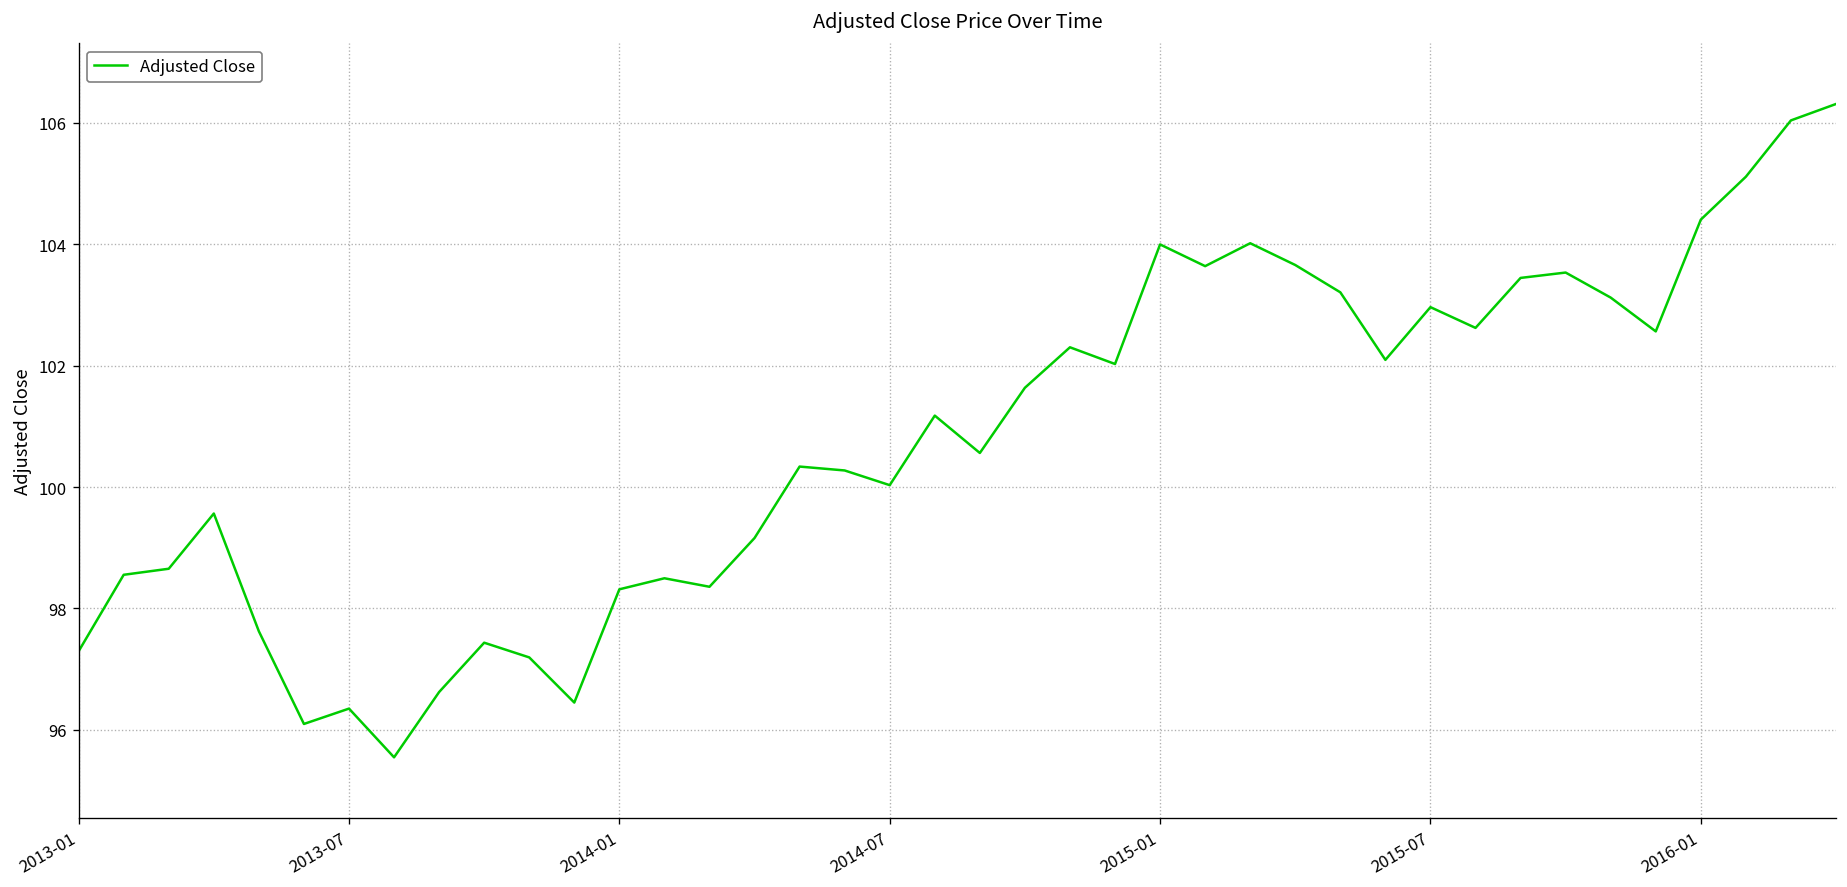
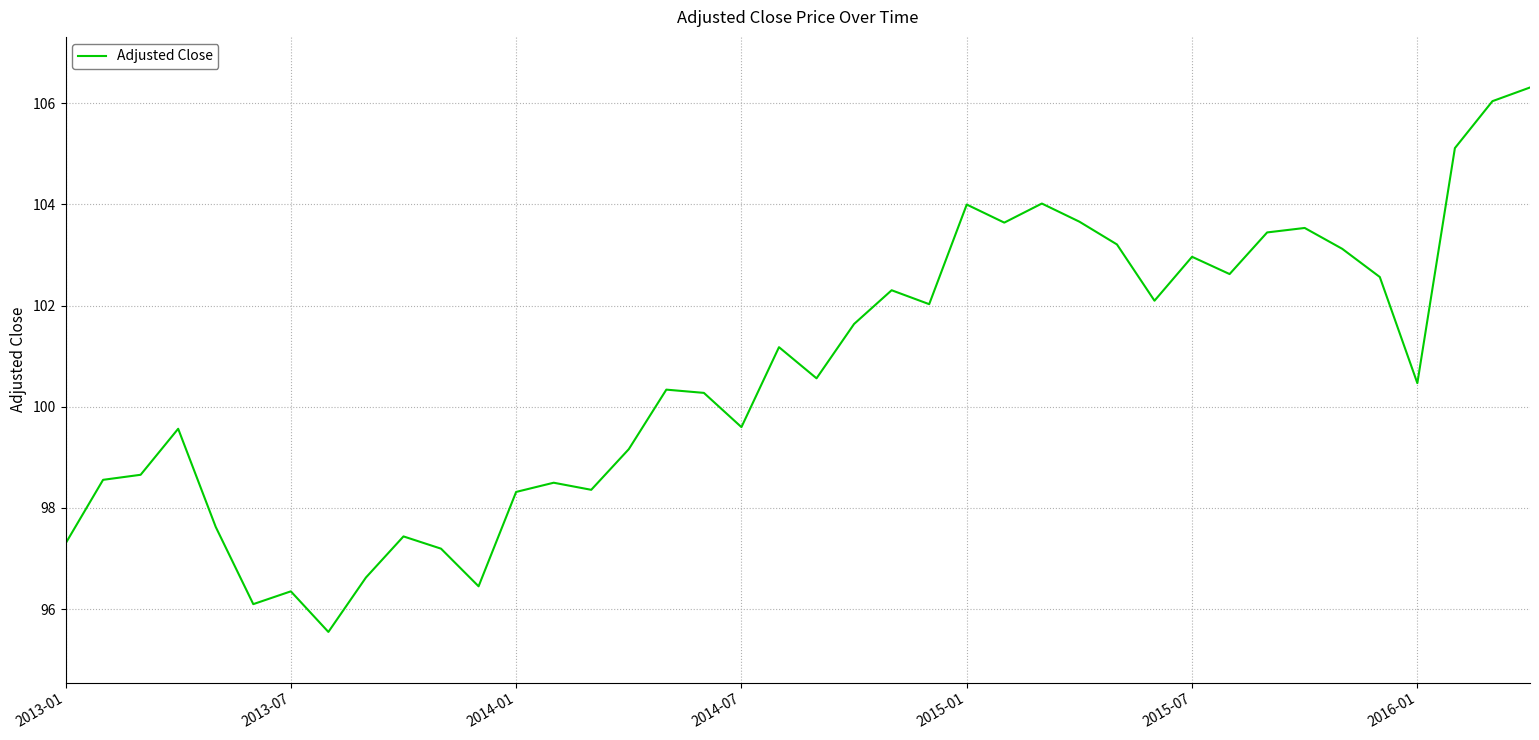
  {
    "2013-01": 97.3,
    "2013-07": 96.4,
    "2014-01": 98.3,
-   "2014-07": 100.0,
+   "2014-07": 99.6,
    "2015-01": 104.0,
    "2015-07": 103.0,
-   "2016-01": 104.4
+   "2016-01": 100.5
  }
